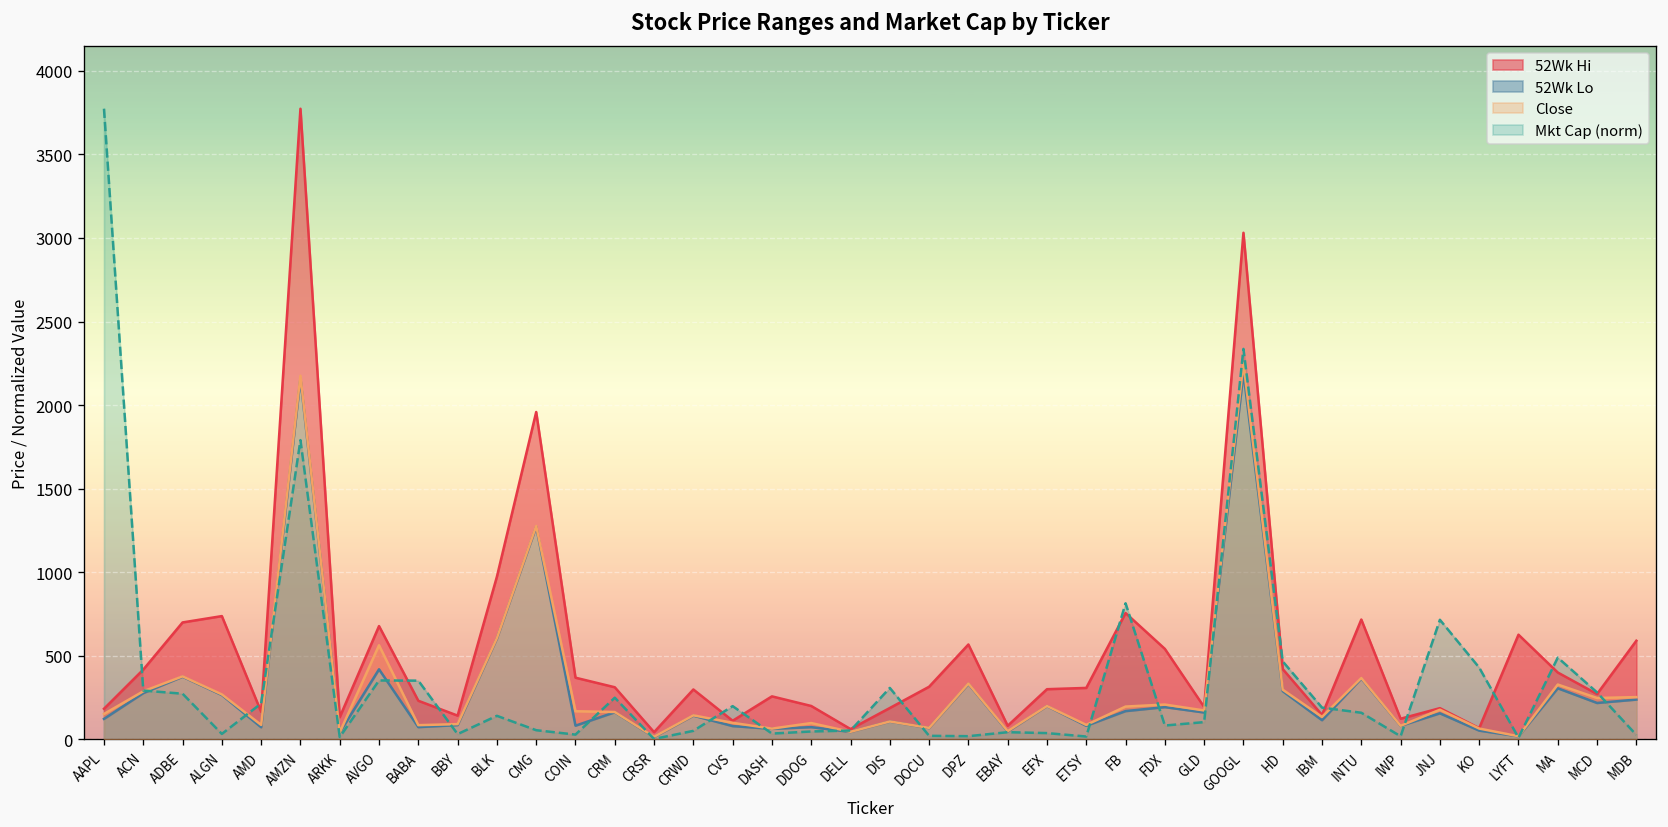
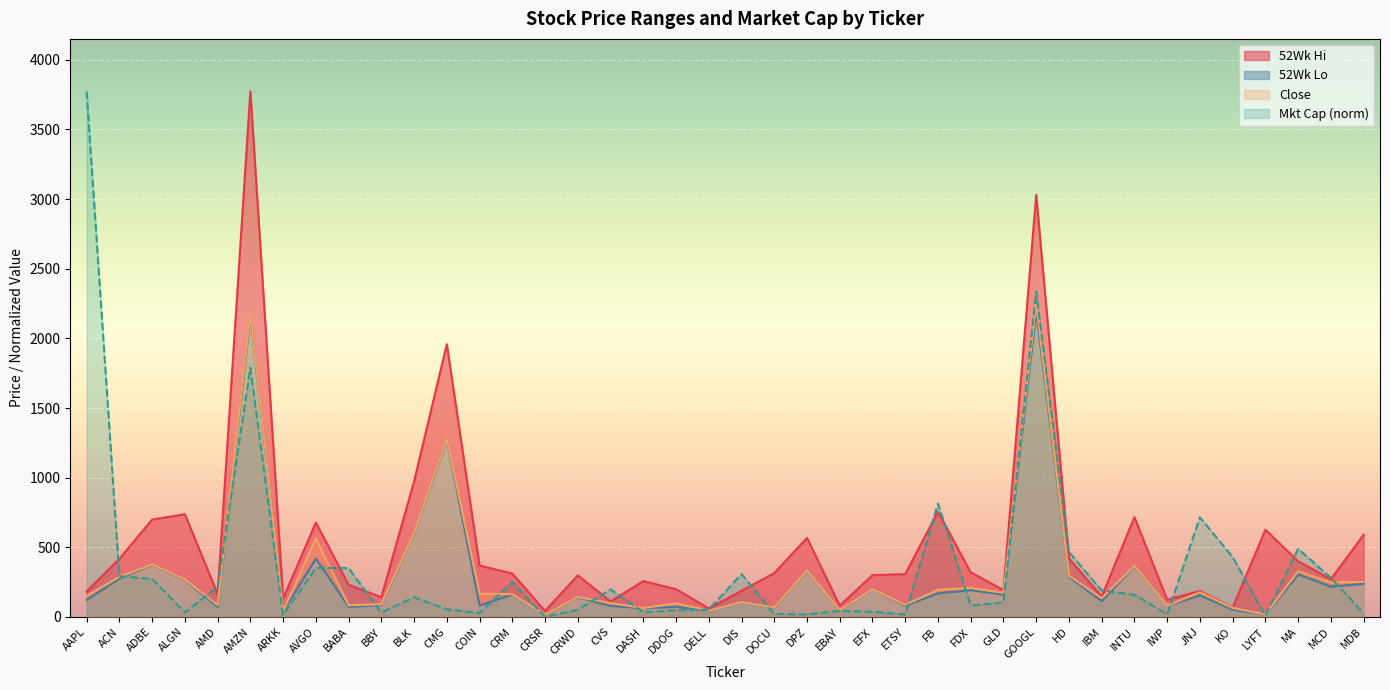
  {
    "52Wk Hi": {
      "AAPL": 180,
      "ACN": 420,
      "ADBE": 700,
      "ALGN": 740,
      "AMD": 160,
      "AMZN": 3770,
      "ARKK": 130,
      "AVGO": 680,
      "BABA": 230,
      "BBY": 140,
      "BLK": 970,
      "CMG": 1960,
      "COIN": 370,
      "CRM": 310,
      "CRSR": 40,
      "CRWD": 300,
      "DASH": 260,
      "DDOG": 200,
      "DIS": 190,
      "DOCU": 310,
      "DPZ": 570,
      "EBAY": 80,
      "EFX": 300,
      "ETSY": 310,
      "FB": 760,
-     "FDX": 540,
+     "FDX": 320,
      "GLD": 190,
      "GOOGL": 3030,
      "HD": 420,
      "INTU": 720,
      "IWP": 120,
      "LYFT": 630,
      "MA": 400,
      "MDB": 590
    },
    "Close": {
      "AAPL": 150,
      "AVGO": 560,
      "COIN": 170,
      "DDOG": 100,
      "FB": 200,
      "GOOGL": 2250,
      "MA": 330,
      "MCD": 250
    }
  }
